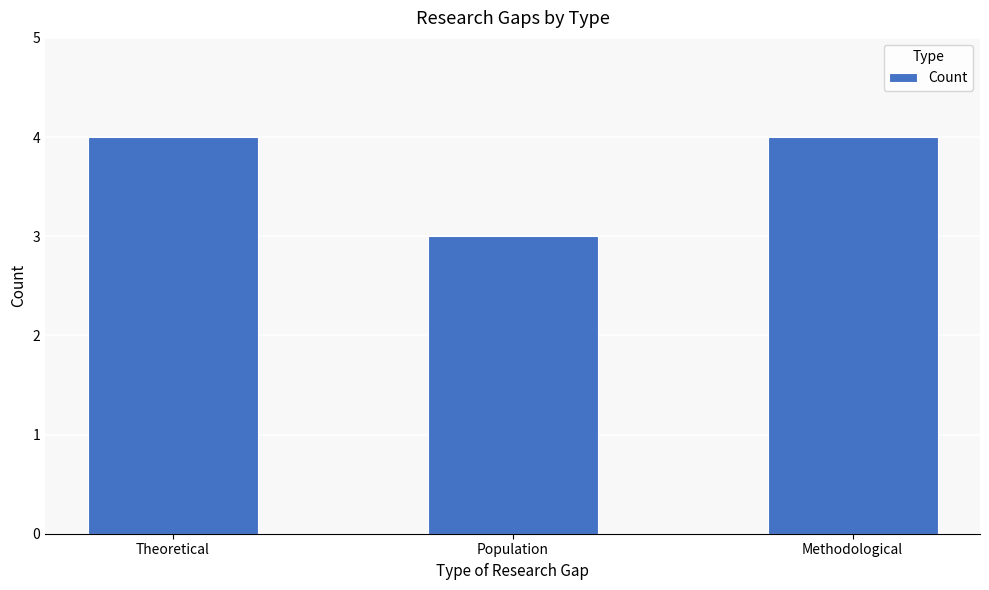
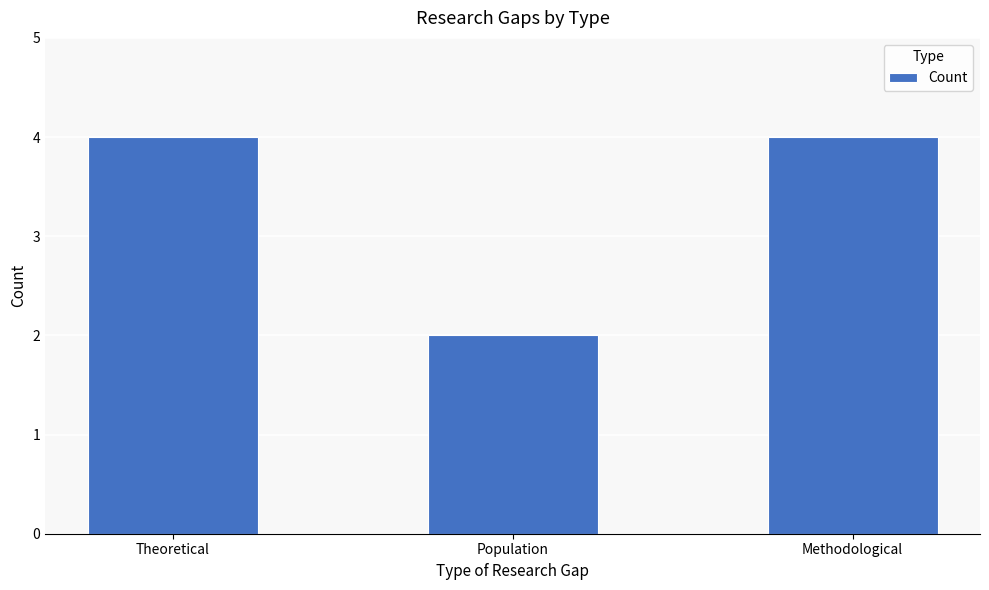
  {
    "Theoretical": 4,
-   "Population": 3,
+   "Population": 2,
    "Methodological": 4
  }
